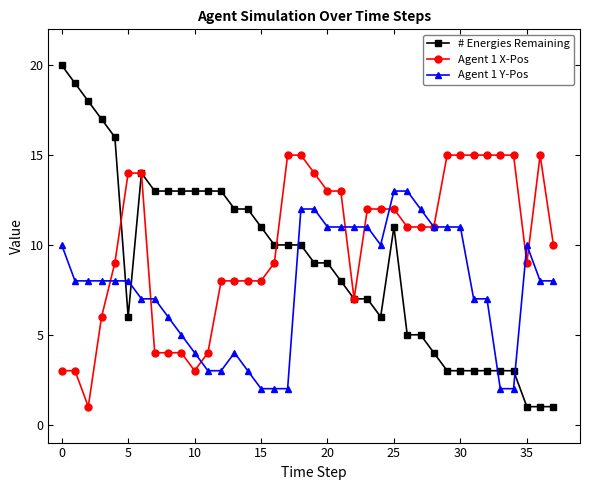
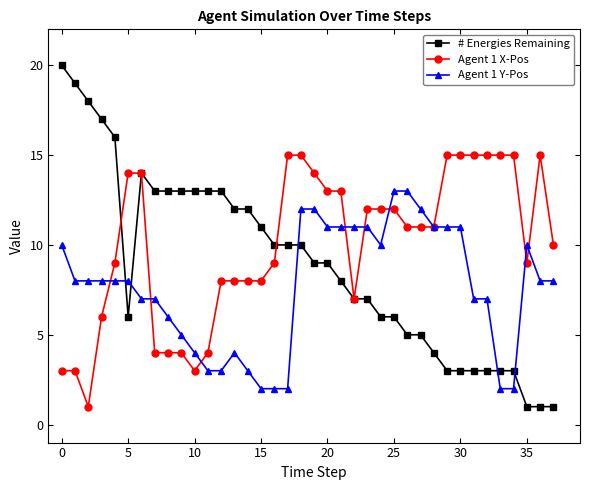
  {
    "# Energies Remaining": {
      "0": 20,
      "5": 6,
      "10": 13,
      "15": 11,
      "20": 9,
-     "25": 11,
+     "25": 6,
      "30": 3,
      "35": 1
    },
    "Agent 1 X-Pos": {
      "0": 3,
      "5": 14,
      "10": 3,
      "15": 8,
      "20": 13,
      "25": 12,
      "30": 15,
      "35": 9
    },
    "Agent 1 Y-Pos": {
      "0": 10,
      "5": 8,
      "10": 4,
      "15": 2,
      "20": 11,
      "25": 13,
      "30": 11,
      "35": 10
    }
  }
